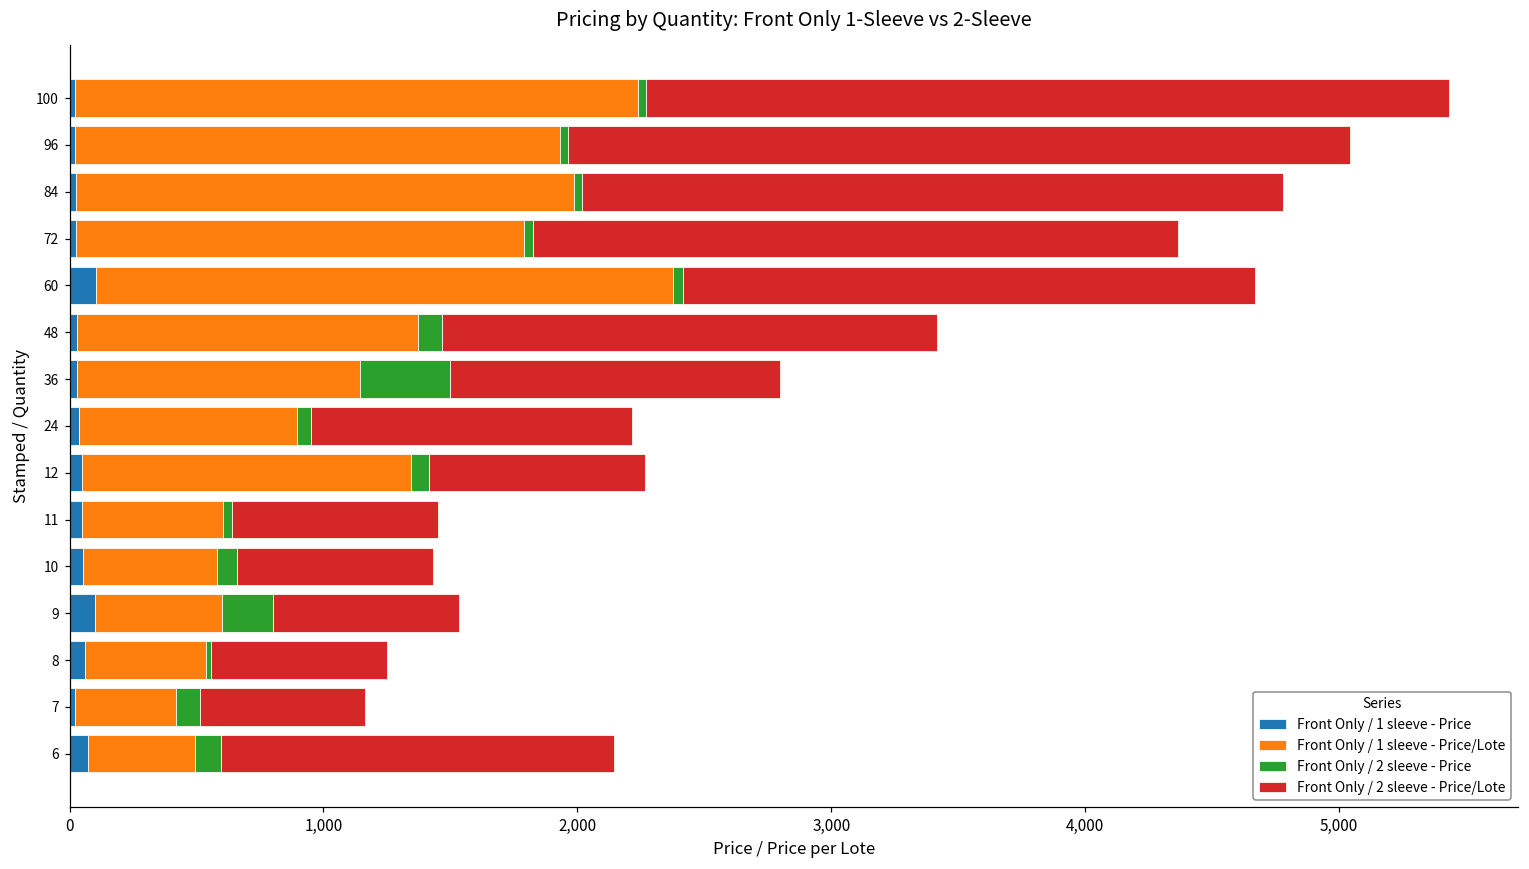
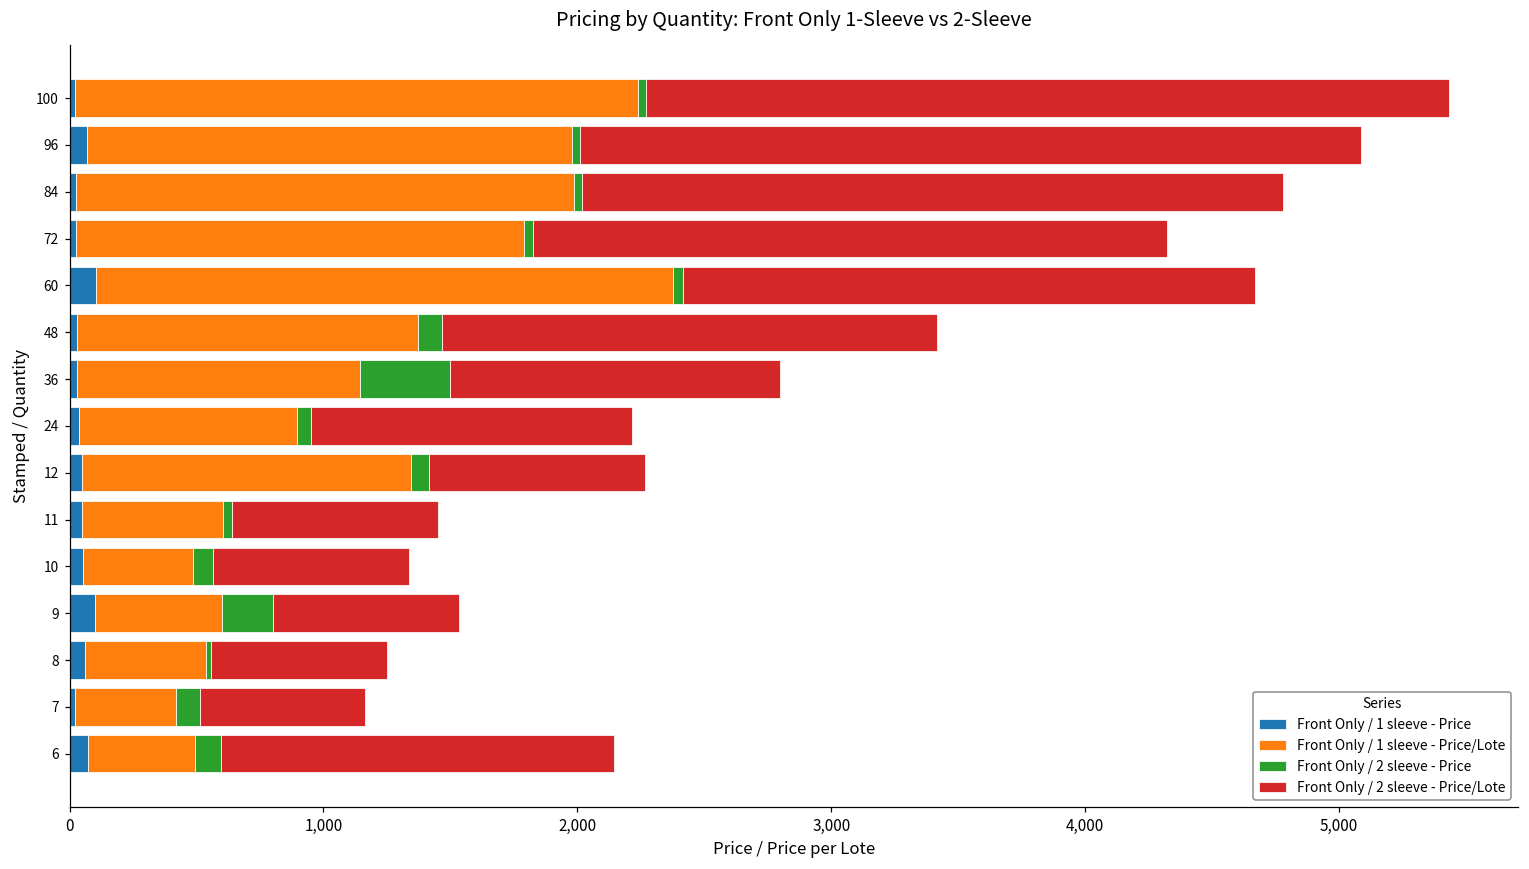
  {
    "Front Only / 1 sleeve - Price": {
      "100": "20",
-     "96": "20",
+     "96": "70",
      "84": "20",
      "72": "20",
      "60": "100",
      "48": "30",
      "36": "30",
      "24": "40",
      "12": "50",
      "11": "50",
      "10": "50",
      "9": "100",
      "8": "60",
      "7": "20",
      "6": "70"
    },
    "Front Only / 1 sleeve - Price/Lote": {
      "100": "2,220",
      "96": "1,910",
      "84": "1,960",
      "72": "1,760",
      "60": "2,270",
      "48": "1,340",
      "36": "1,110",
      "24": "860",
      "12": "1,300",
      "11": "550",
-     "10": "530",
+     "10": "430",
      "9": "500",
      "8": "480",
      "7": "400",
      "6": "420"
    },
    "Front Only / 2 sleeve - Price": {
      "100": "30",
      "96": "30",
      "84": "30",
      "72": "40",
      "60": "40",
      "48": "100",
      "36": "350",
      "24": "50",
      "12": "70",
      "11": "30",
      "10": "80",
      "9": "200",
      "8": "20",
      "7": "90",
      "6": "100"
    },
    "Front Only / 2 sleeve - Price/Lote": {
      "100": "3,160",
      "96": "3,080",
      "84": "2,760",
-     "72": "2,540",
+     "72": "2,500",
      "60": "2,250",
      "48": "1,950",
      "36": "1,300",
      "24": "1,260",
      "12": "850",
      "11": "810",
      "10": "770",
      "9": "730",
      "8": "690",
      "7": "650",
      "6": "1,550"
    }
  }
